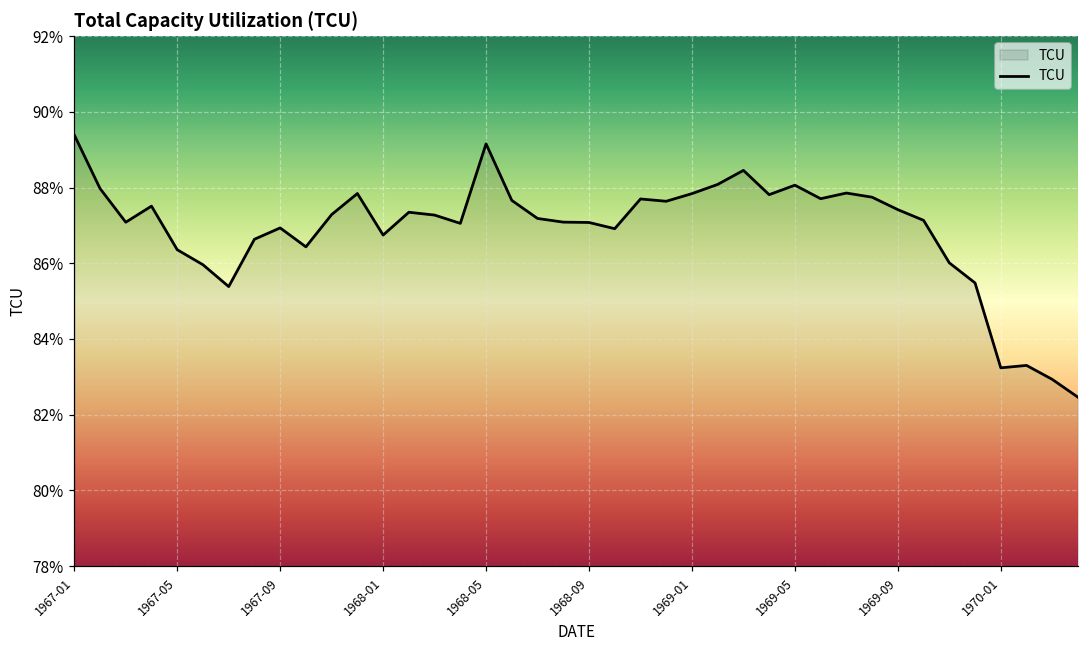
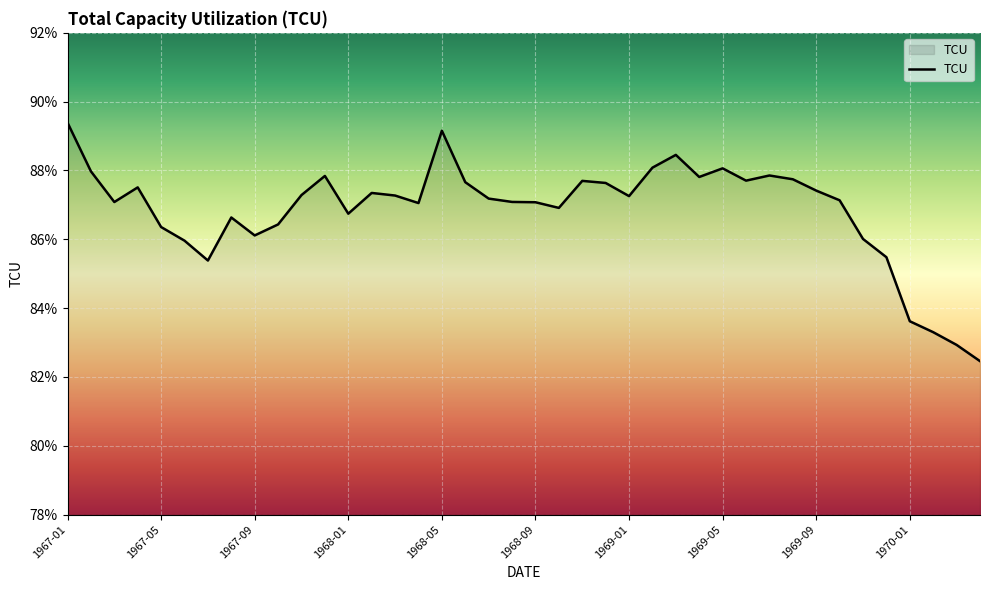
  {
    "1967-01": "89.4%",
    "1967-05": "86.4%",
-   "1967-09": "86.9%",
+   "1967-09": "86.1%",
    "1968-01": "86.7%",
    "1968-05": "89.2%",
    "1968-09": "87.1%",
-   "1969-01": "87.8%",
+   "1969-01": "87.3%",
    "1969-05": "88.1%",
    "1969-09": "87.4%",
-   "1970-01": "83.2%"
+   "1970-01": "83.6%"
  }
